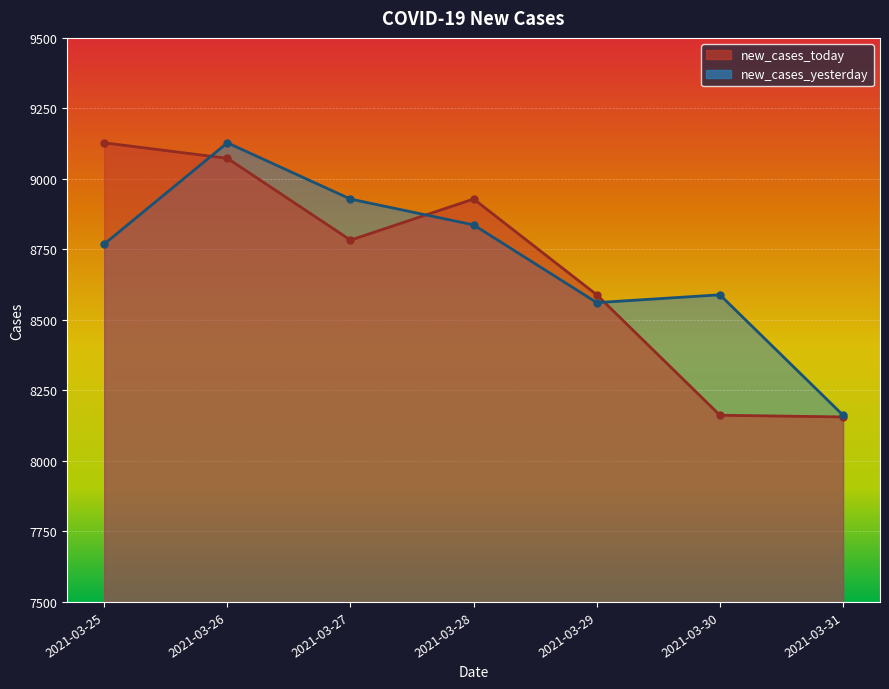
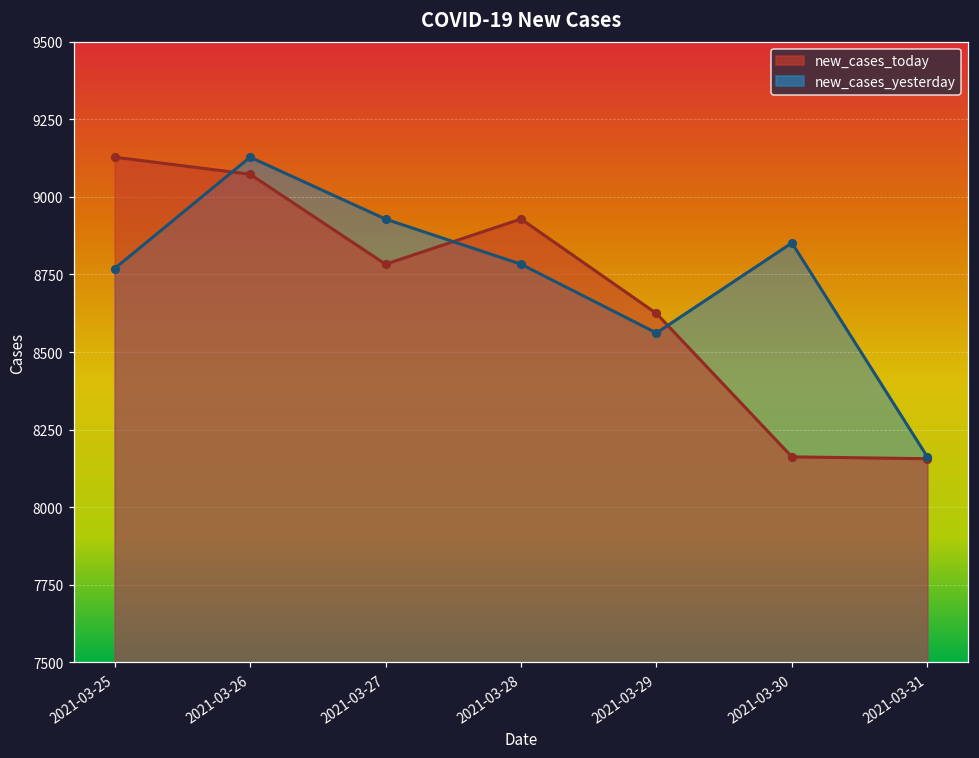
  {
    "new_cases_today": {
      "2021-03-25": 9130,
      "2021-03-26": 9070,
      "2021-03-27": 8780,
      "2021-03-28": 8930,
-     "2021-03-29": 8590,
+     "2021-03-29": 8620,
      "2021-03-30": 8160
    },
    "new_cases_yesterday": {
      "2021-03-25": 8770,
      "2021-03-26": 9130,
      "2021-03-27": 8930,
-     "2021-03-28": 8840,
+     "2021-03-28": 8780,
      "2021-03-29": 8560,
-     "2021-03-30": 8590
+     "2021-03-30": 8850
    }
  }
